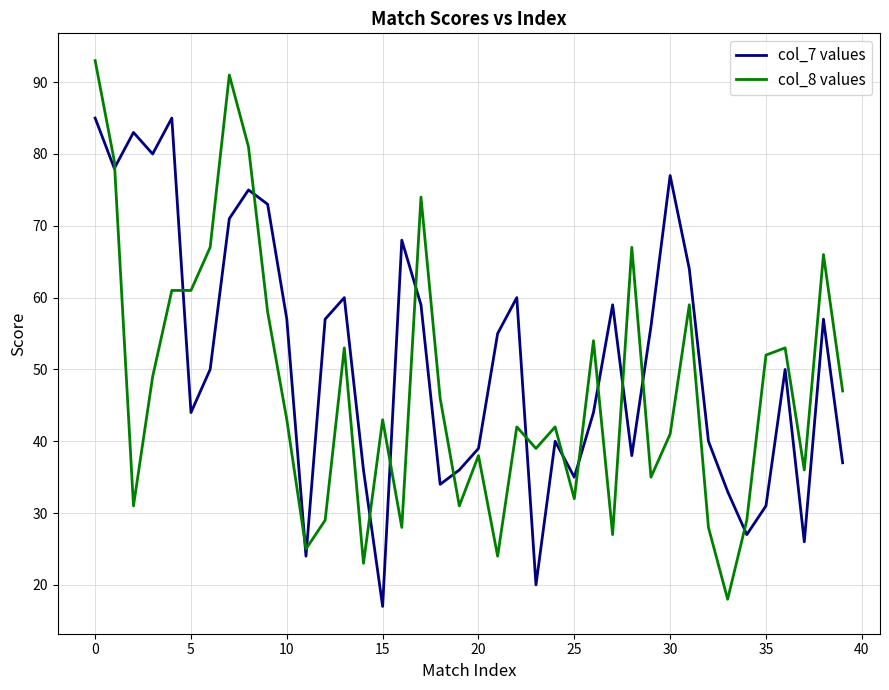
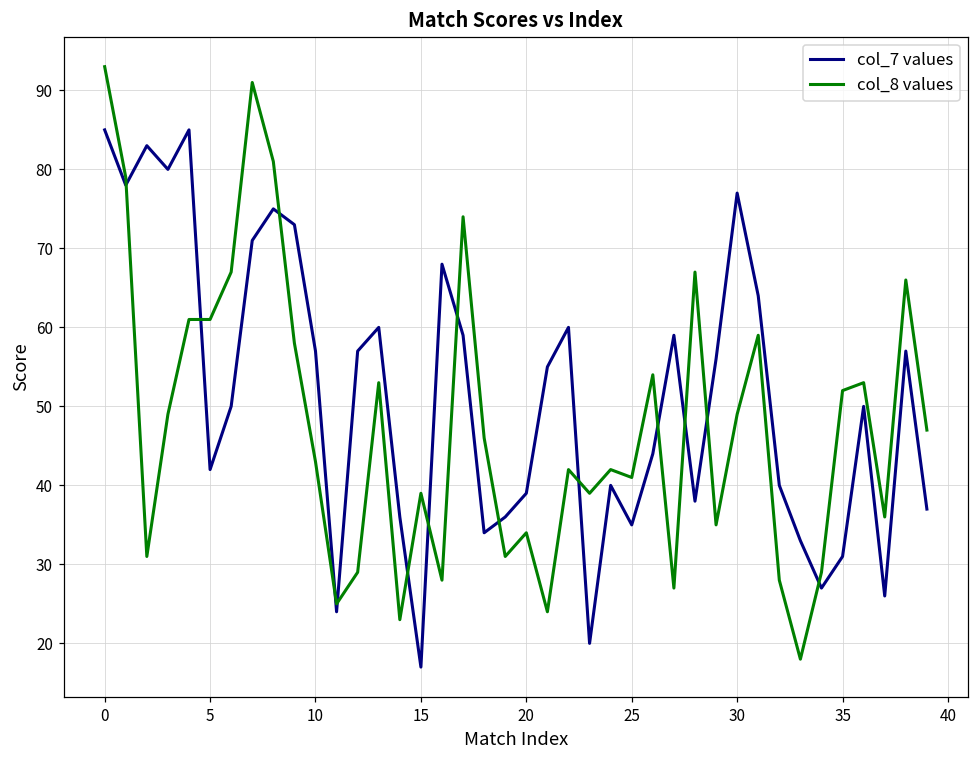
  {
    "col_7 values": {
      "0": 85,
-     "5": 44,
+     "5": 42,
      "10": 57,
      "15": 17,
      "20": 39,
      "25": 35,
      "30": 77,
      "35": 31
    },
    "col_8 values": {
      "0": 93,
      "5": 61,
      "10": 43,
-     "15": 43,
-     "20": 38,
-     "25": 32,
-     "30": 41,
+     "15": 39,
+     "20": 34,
+     "25": 41,
+     "30": 49,
      "35": 52
    }
  }
